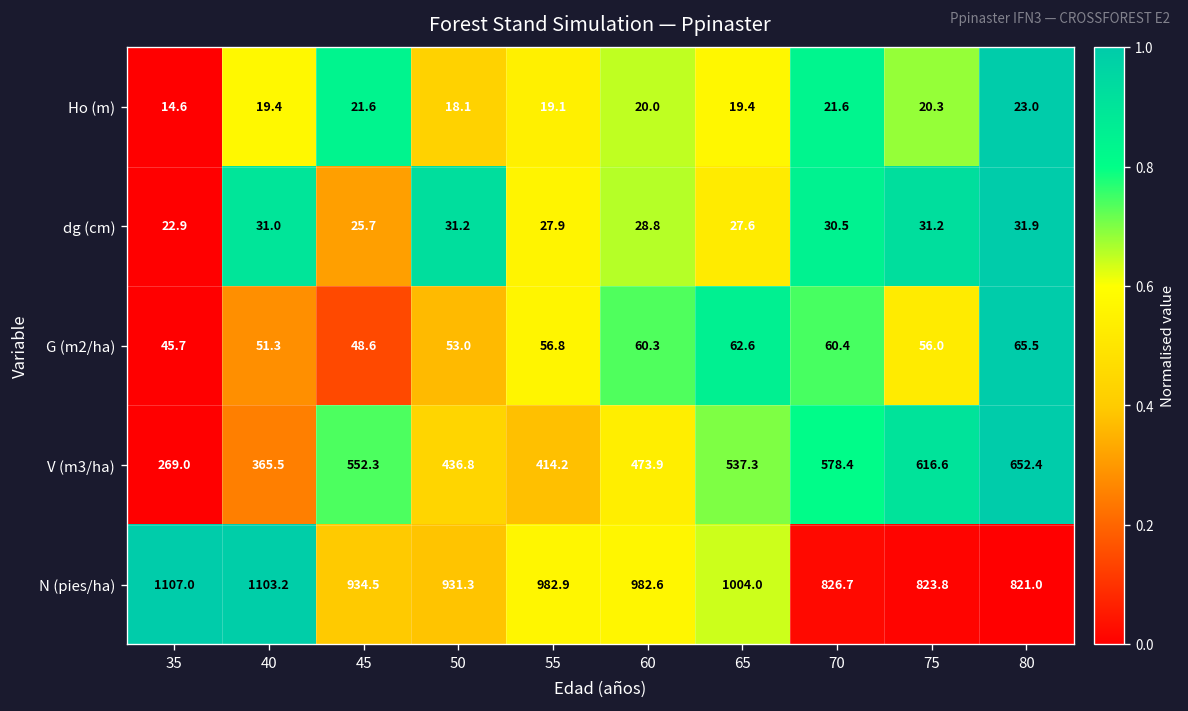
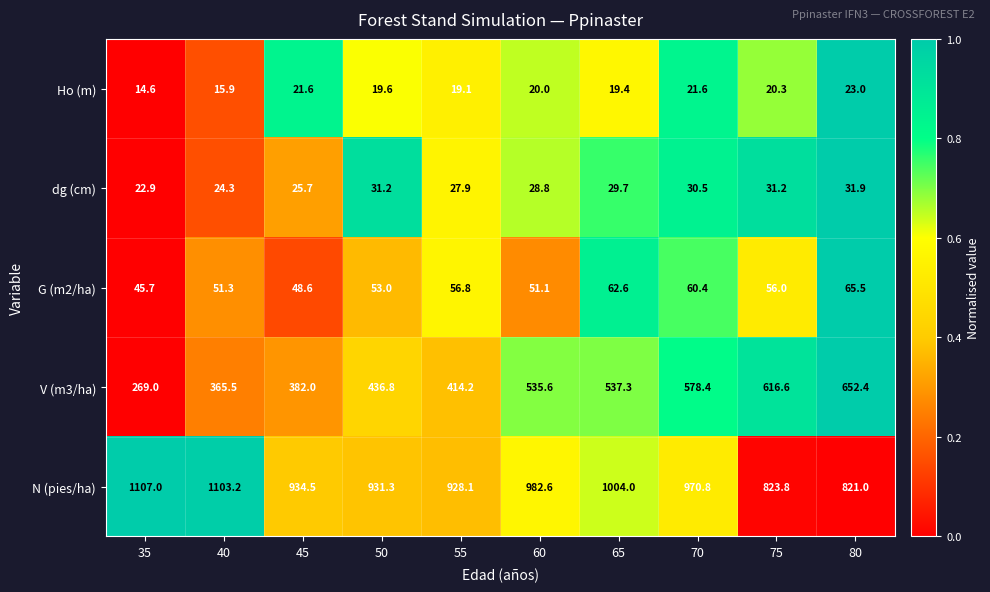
  {
    "Ho (m)": {
      "35": 14.6,
-     "40": 19.4,
+     "40": 15.9,
      "45": 21.6,
-     "50": 18.1,
+     "50": 19.6,
      "55": 19.1,
      "60": 20.0,
      "65": 19.4,
      "70": 21.6,
      "75": 20.3,
      "80": 23.0
    },
    "dg (cm)": {
      "35": 22.9,
-     "40": 31.0,
+     "40": 24.3,
      "45": 25.7,
      "50": 31.2,
      "55": 27.9,
      "60": 28.8,
-     "65": 27.6,
+     "65": 29.7,
      "70": 30.5,
      "75": 31.2,
      "80": 31.9
    },
    "G (m2/ha)": {
      "35": 45.7,
      "40": 51.3,
      "45": 48.6,
      "50": 53.0,
      "55": 56.8,
-     "60": 60.3,
+     "60": 51.1,
      "65": 62.6,
      "70": 60.4,
      "75": 56.0,
      "80": 65.5
    },
    "V (m3/ha)": {
      "35": 269.0,
      "40": 365.5,
-     "45": 552.3,
+     "45": 382.0,
      "50": 436.8,
      "55": 414.2,
-     "60": 473.9,
+     "60": 535.6,
      "65": 537.3,
      "70": 578.4,
      "75": 616.6,
      "80": 652.4
    },
    "N (pies/ha)": {
      "35": 1107.0,
      "40": 1103.2,
      "45": 934.5,
      "50": 931.3,
-     "55": 982.9,
+     "55": 928.1,
      "60": 982.6,
      "65": 1004.0,
-     "70": 826.7,
+     "70": 970.8,
      "75": 823.8,
      "80": 821.0
    }
  }
